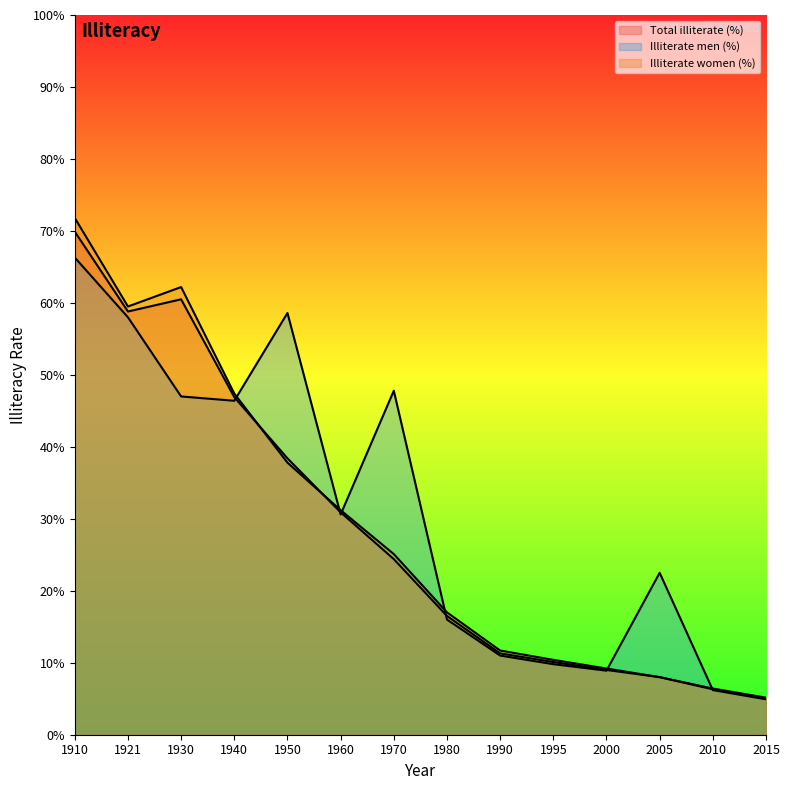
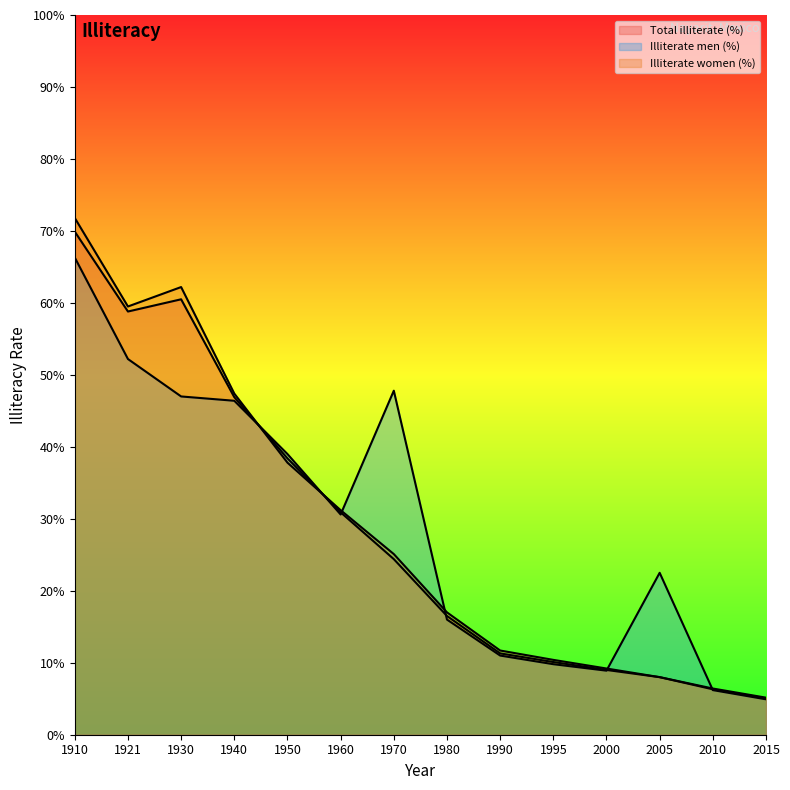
  {
    "Illiterate men (%)": {
      "1910": "66%",
-     "1921": "58%",
+     "1921": "52%",
      "1930": "47%",
      "1940": "46%",
-     "1950": "59%",
+     "1950": "39%",
      "1970": "48%",
      "1980": "16%",
      "2005": "23%"
    }
  }
